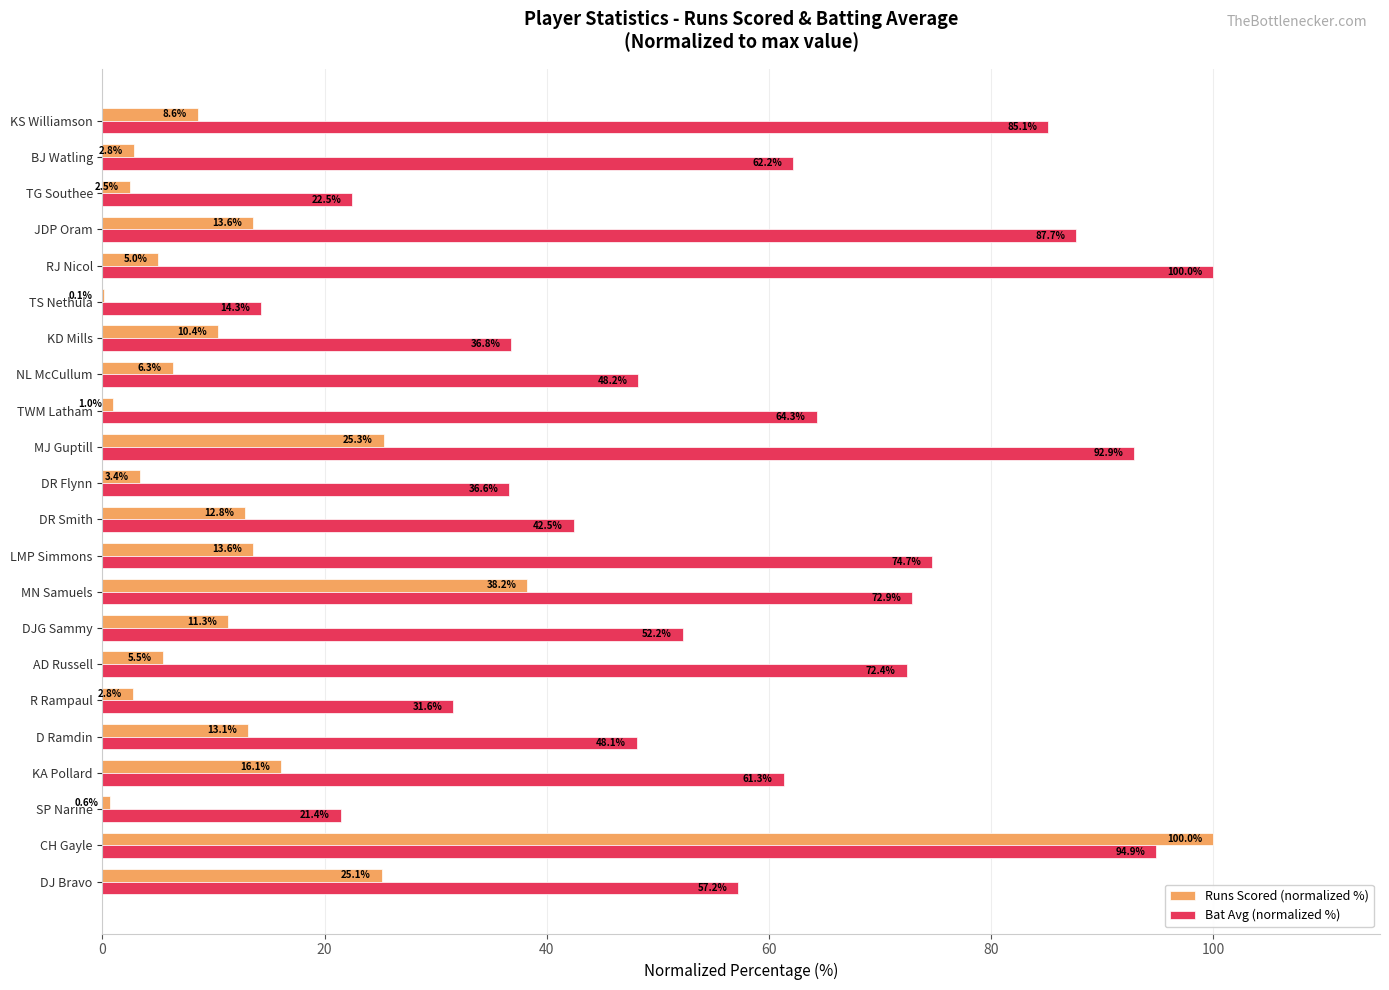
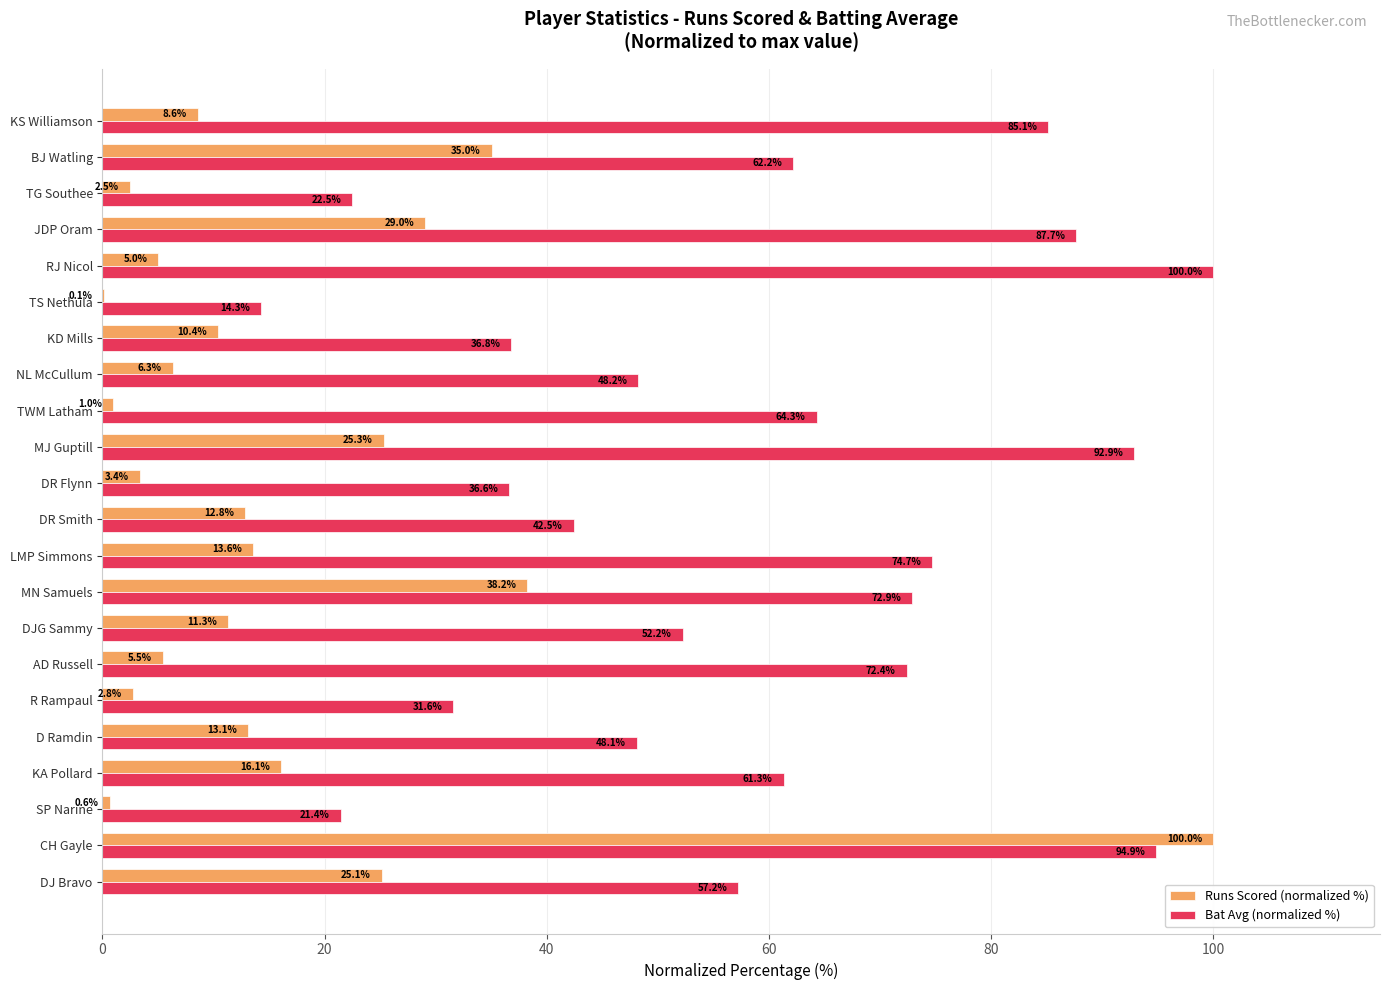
  {
    "Runs Scored (normalized %)": {
      "KS Williamson": "8.6%",
-     "BJ Watling": "2.8%",
+     "BJ Watling": "35.0%",
      "TG Southee": "2.5%",
-     "JDP Oram": "13.6%",
+     "JDP Oram": "29.0%",
      "RJ Nicol": "5.0%",
      "TS Nethula": "0.1%",
      "KD Mills": "10.4%",
      "NL McCullum": "6.3%",
      "TWM Latham": "1.0%",
      "MJ Guptill": "25.3%",
      "DR Flynn": "3.4%",
      "DR Smith": "12.8%",
      "LMP Simmons": "13.6%",
      "MN Samuels": "38.2%",
      "DJG Sammy": "11.3%",
      "AD Russell": "5.5%",
      "R Rampaul": "2.8%",
      "D Ramdin": "13.1%",
      "KA Pollard": "16.1%",
      "SP Narine": "0.6%",
      "CH Gayle": "100.0%",
      "DJ Bravo": "25.1%"
    },
    "Bat Avg (normalized %)": {
      "KS Williamson": "85.1%",
      "BJ Watling": "62.2%",
      "TG Southee": "22.5%",
      "JDP Oram": "87.7%",
      "RJ Nicol": "100.0%",
      "TS Nethula": "14.3%",
      "KD Mills": "36.8%",
      "NL McCullum": "48.2%",
      "TWM Latham": "64.3%",
      "MJ Guptill": "92.9%",
      "DR Flynn": "36.6%",
      "DR Smith": "42.5%",
      "LMP Simmons": "74.7%",
      "MN Samuels": "72.9%",
      "DJG Sammy": "52.2%",
      "AD Russell": "72.4%",
      "R Rampaul": "31.6%",
      "D Ramdin": "48.1%",
      "KA Pollard": "61.3%",
      "SP Narine": "21.4%",
      "CH Gayle": "94.9%",
      "DJ Bravo": "57.2%"
    }
  }
